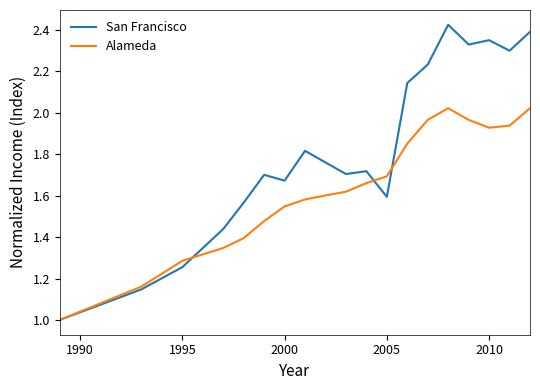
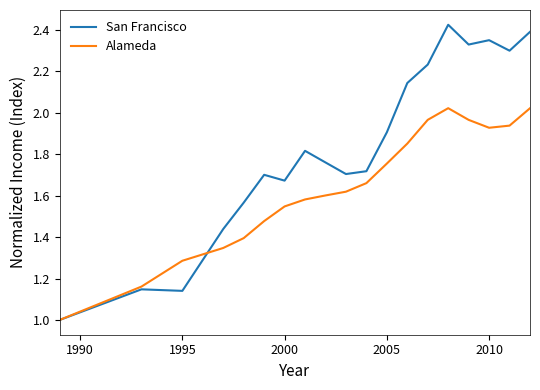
  {
    "San Francisco": {
-     "1995": 1.25,
+     "1995": 1.14,
      "2000": 1.67,
-     "2005": 1.59,
+     "2005": 1.91,
      "2010": 2.35
    },
    "Alameda": {
      "1995": 1.29,
      "2000": 1.55,
-     "2005": 1.69,
+     "2005": 1.75,
      "2010": 1.93
    }
  }
